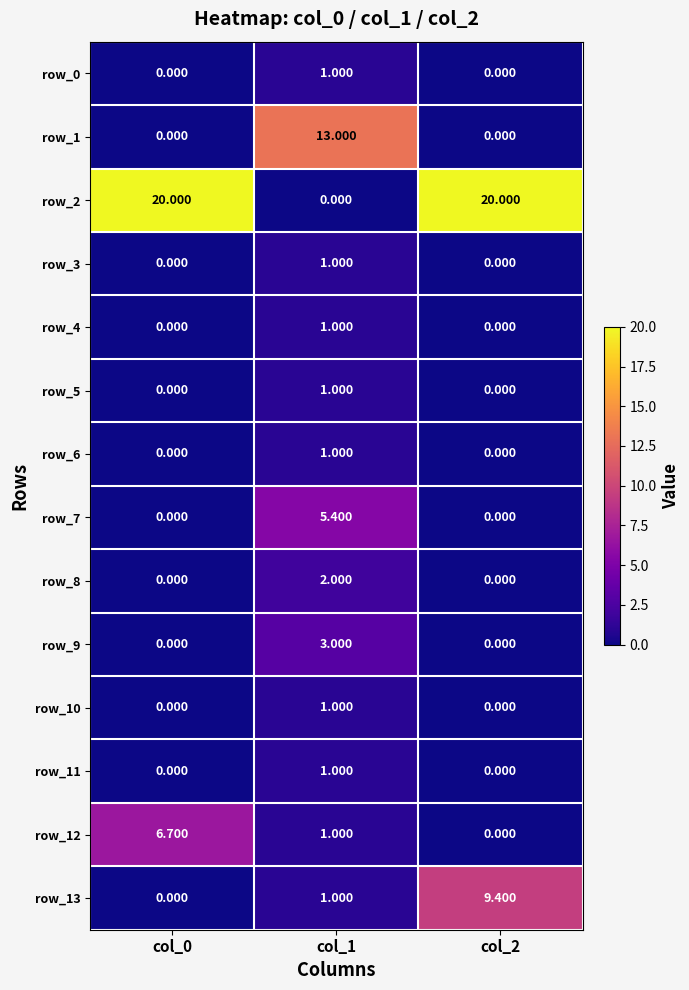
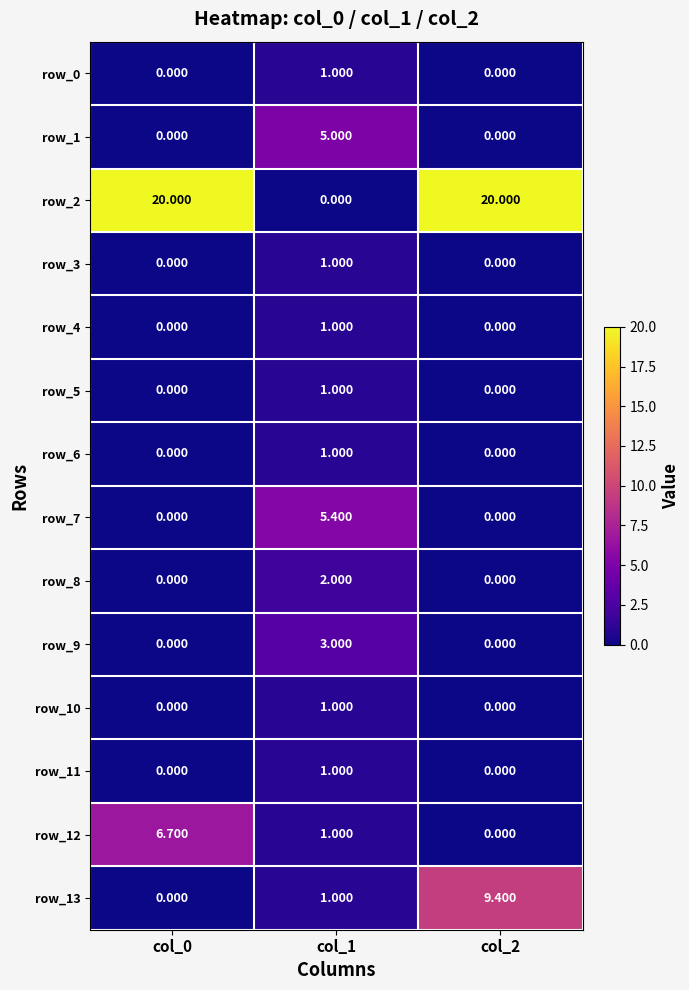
  {
    "row_0": {
      "col_0": 0.000,
      "col_1": 1.000,
      "col_2": 0.000
    },
    "row_1": {
      "col_0": 0.000,
-     "col_1": 13.000,
+     "col_1": 5.000,
      "col_2": 0.000
    },
    "row_2": {
      "col_0": 20.000,
      "col_1": 0.000,
      "col_2": 20.000
    },
    "row_3": {
      "col_0": 0.000,
      "col_1": 1.000,
      "col_2": 0.000
    },
    "row_4": {
      "col_0": 0.000,
      "col_1": 1.000,
      "col_2": 0.000
    },
    "row_5": {
      "col_0": 0.000,
      "col_1": 1.000,
      "col_2": 0.000
    },
    "row_6": {
      "col_0": 0.000,
      "col_1": 1.000,
      "col_2": 0.000
    },
    "row_7": {
      "col_0": 0.000,
      "col_1": 5.400,
      "col_2": 0.000
    },
    "row_8": {
      "col_0": 0.000,
      "col_1": 2.000,
      "col_2": 0.000
    },
    "row_9": {
      "col_0": 0.000,
      "col_1": 3.000,
      "col_2": 0.000
    },
    "row_10": {
      "col_0": 0.000,
      "col_1": 1.000,
      "col_2": 0.000
    },
    "row_11": {
      "col_0": 0.000,
      "col_1": 1.000,
      "col_2": 0.000
    },
    "row_12": {
      "col_0": 6.700,
      "col_1": 1.000,
      "col_2": 0.000
    },
    "row_13": {
      "col_0": 0.000,
      "col_1": 1.000,
      "col_2": 9.400
    }
  }
